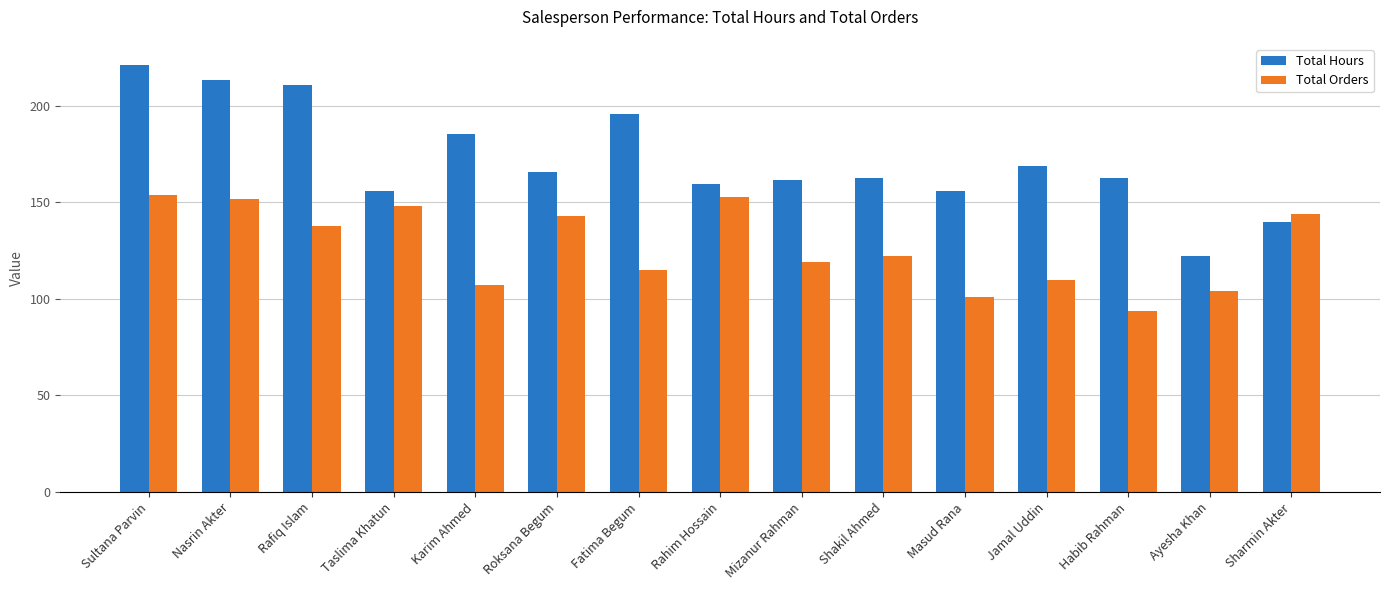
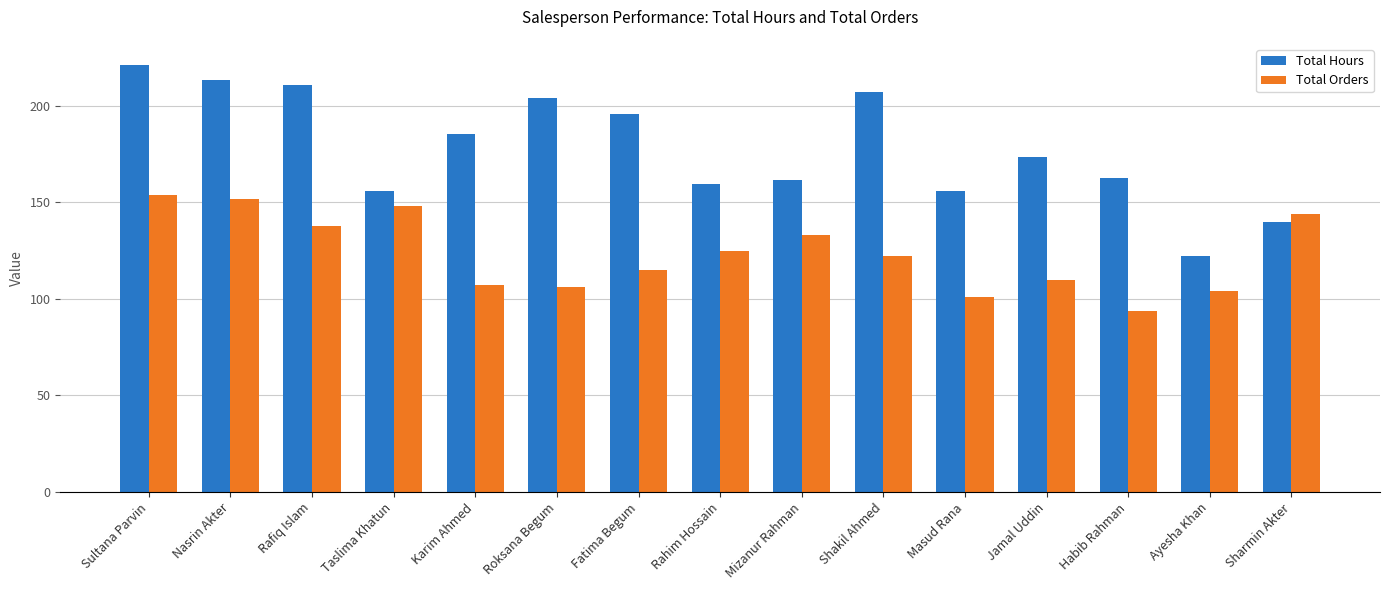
  {
    "Total Hours": {
      "Sultana Parvin": 221,
      "Nasrin Akter": 213,
      "Rafiq Islam": 211,
      "Taslima Khatun": 156,
      "Karim Ahmed": 186,
-     "Roksana Begum": 166,
+     "Roksana Begum": 204,
      "Fatima Begum": 196,
      "Rahim Hossain": 159,
      "Mizanur Rahman": 161,
-     "Shakil Ahmed": 163,
+     "Shakil Ahmed": 207,
      "Masud Rana": 156,
-     "Jamal Uddin": 169,
+     "Jamal Uddin": 174,
      "Habib Rahman": 163,
      "Ayesha Khan": 122,
      "Sharmin Akter": 140
    },
    "Total Orders": {
      "Sultana Parvin": 154,
      "Nasrin Akter": 152,
      "Rafiq Islam": 138,
      "Taslima Khatun": 148,
      "Karim Ahmed": 107,
-     "Roksana Begum": 143,
+     "Roksana Begum": 106,
      "Fatima Begum": 115,
-     "Rahim Hossain": 153,
-     "Mizanur Rahman": 119,
+     "Rahim Hossain": 125,
+     "Mizanur Rahman": 133,
      "Shakil Ahmed": 122,
      "Masud Rana": 101,
      "Jamal Uddin": 110,
      "Habib Rahman": 94,
      "Ayesha Khan": 104,
      "Sharmin Akter": 144
    }
  }
